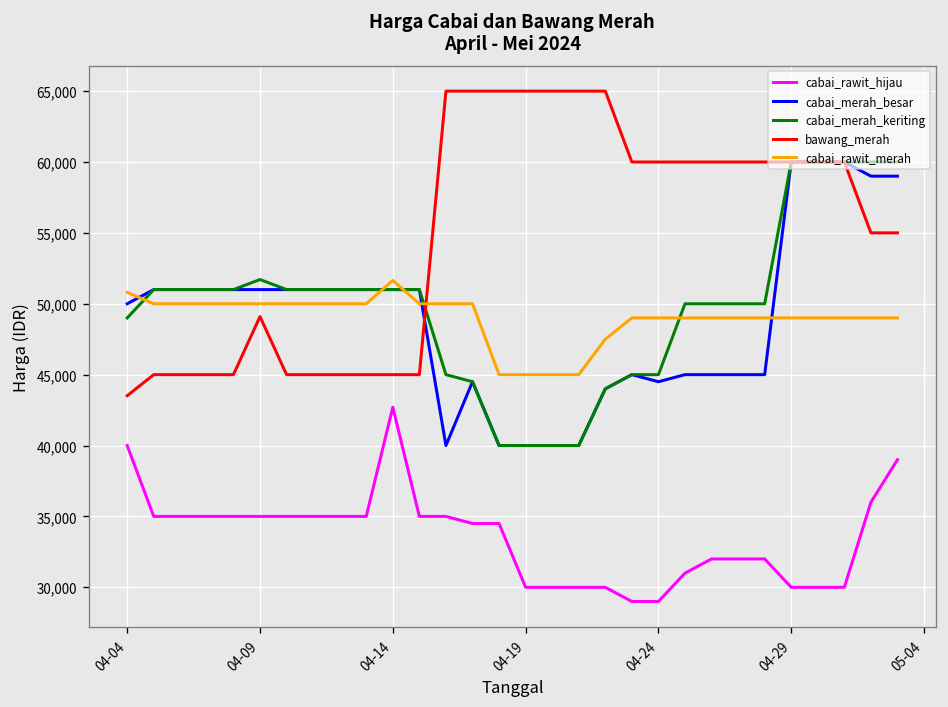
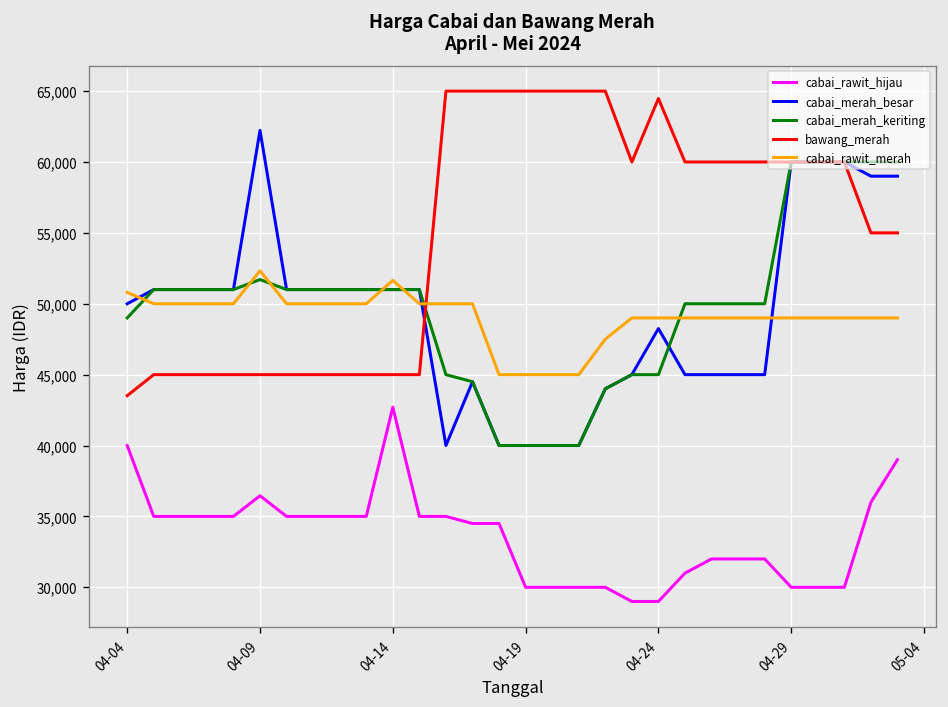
  {
    "cabai_rawit_hijau": {
      "04-04": "40,000",
-     "04-09": "35,000",
+     "04-09": "36,500",
      "04-14": "42,700",
      "04-19": "30,000",
      "04-24": "29,000",
      "04-29": "30,000"
    },
    "cabai_merah_besar": {
      "04-04": "50,000",
-     "04-09": "51,000",
-     "04-24": "44,500"
+     "04-09": "62,200",
+     "04-24": "48,300"
    },
    "cabai_merah_keriting": {
      "04-04": "49,000",
      "04-09": "51,700",
      "04-24": "45,000"
    },
    "bawang_merah": {
      "04-04": "43,500",
-     "04-09": "49,100",
+     "04-09": "45,000",
      "04-14": "45,000",
      "04-19": "65,000",
-     "04-24": "60,000"
+     "04-24": "64,500"
    },
    "cabai_rawit_merah": {
      "04-04": "50,800",
-     "04-09": "50,000",
+     "04-09": "52,300",
      "04-14": "51,700",
      "04-19": "45,000",
      "04-24": "49,000",
      "04-29": "49,000"
    }
  }
